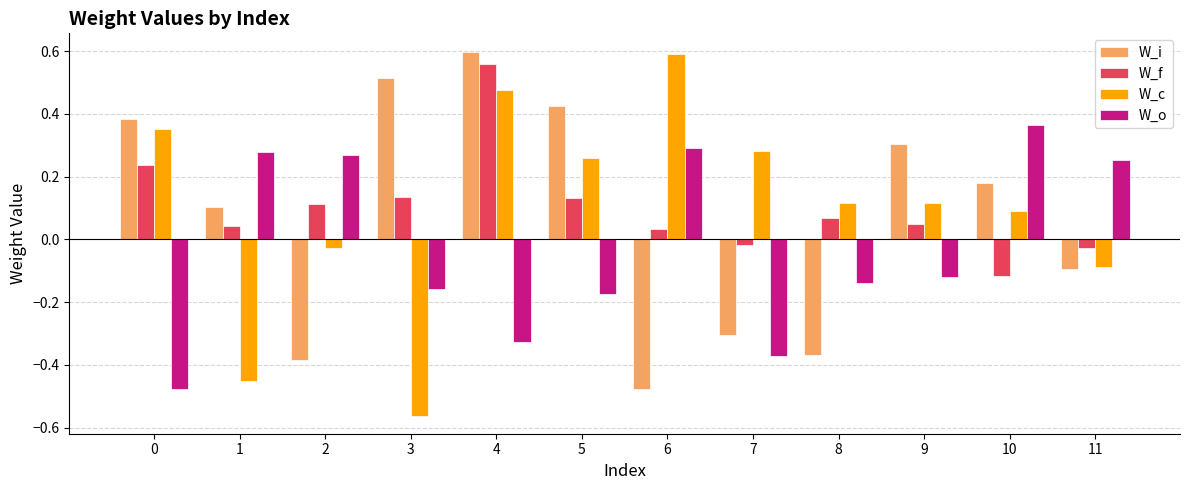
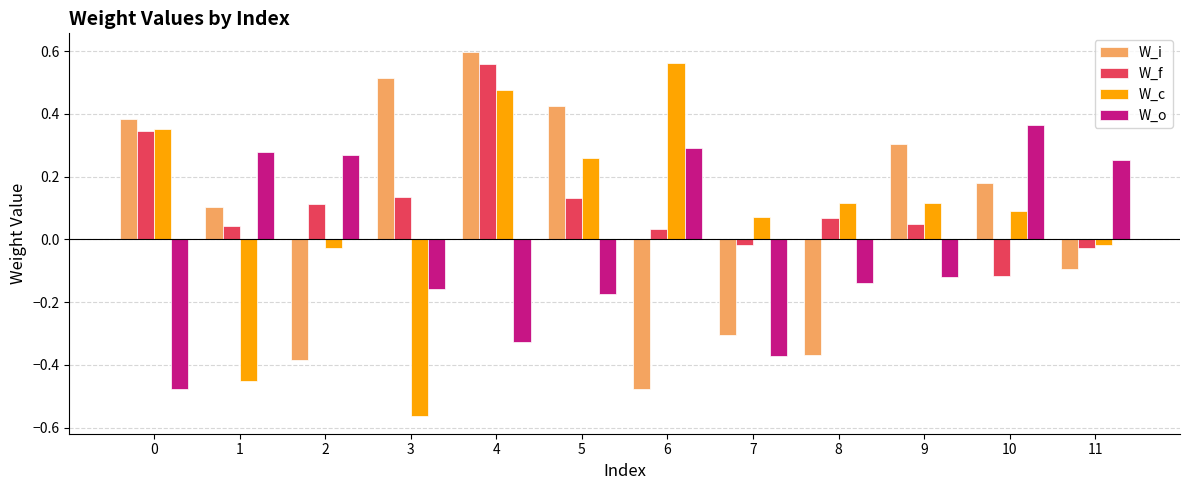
  {
    "W_i": {
      "0": 0.39,
      "1": 0.10,
      "2": -0.38,
      "3": 0.52,
      "4": 0.60,
      "5": 0.43,
      "6": -0.48,
      "7": -0.31,
      "8": -0.37,
      "9": 0.30,
      "10": 0.18,
      "11": -0.10
    },
    "W_f": {
-     "0": 0.24,
+     "0": 0.35,
      "1": 0.04,
      "2": 0.11,
      "3": 0.13,
      "4": 0.56,
      "5": 0.13,
      "6": 0.03,
      "7": -0.02,
      "8": 0.07,
      "9": 0.05,
      "10": -0.12,
      "11": -0.03
    },
    "W_c": {
      "0": 0.35,
      "1": -0.45,
      "2": -0.03,
      "3": -0.56,
      "4": 0.48,
      "5": 0.26,
-     "6": 0.59,
-     "7": 0.28,
+     "6": 0.56,
+     "7": 0.07,
      "8": 0.12,
      "9": 0.12,
      "10": 0.09,
-     "11": -0.09
+     "11": -0.02
    },
    "W_o": {
      "0": -0.48,
      "1": 0.28,
      "2": 0.27,
      "3": -0.16,
      "4": -0.33,
      "5": -0.17,
      "6": 0.29,
      "7": -0.37,
      "8": -0.14,
      "9": -0.12,
      "10": 0.37,
      "11": 0.25
    }
  }
